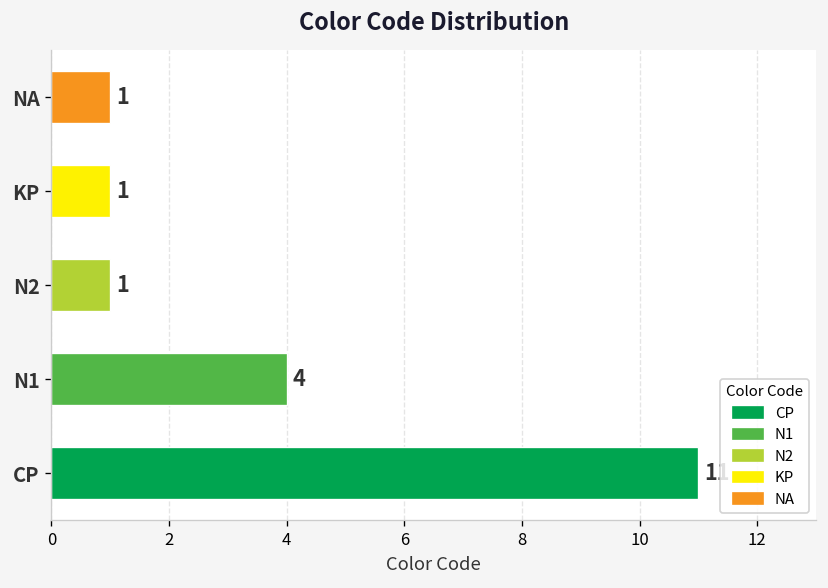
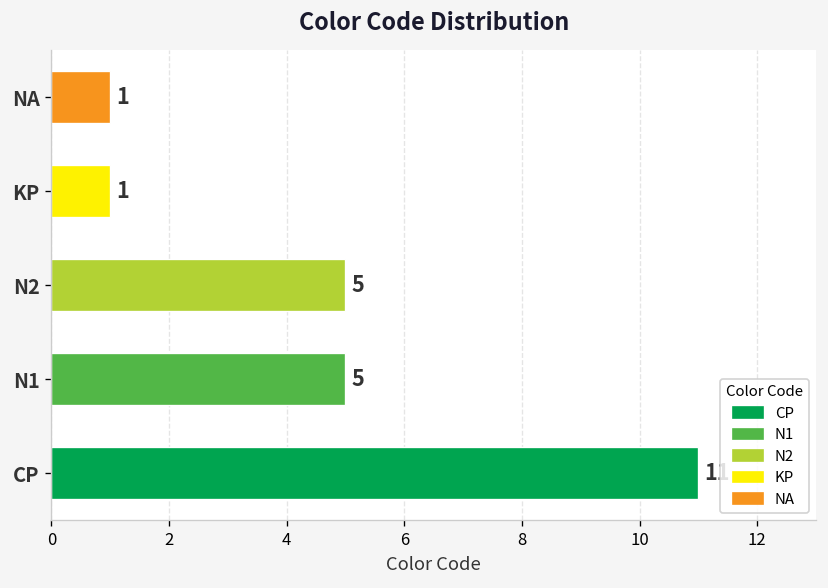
  {
    "N1": {
-     "N1": 4
+     "N1": 5
    },
    "N2": {
-     "N2": 1
+     "N2": 5
    },
    "KP": {
      "KP": 1
    },
    "NA": {
      "NA": 1
    }
  }
